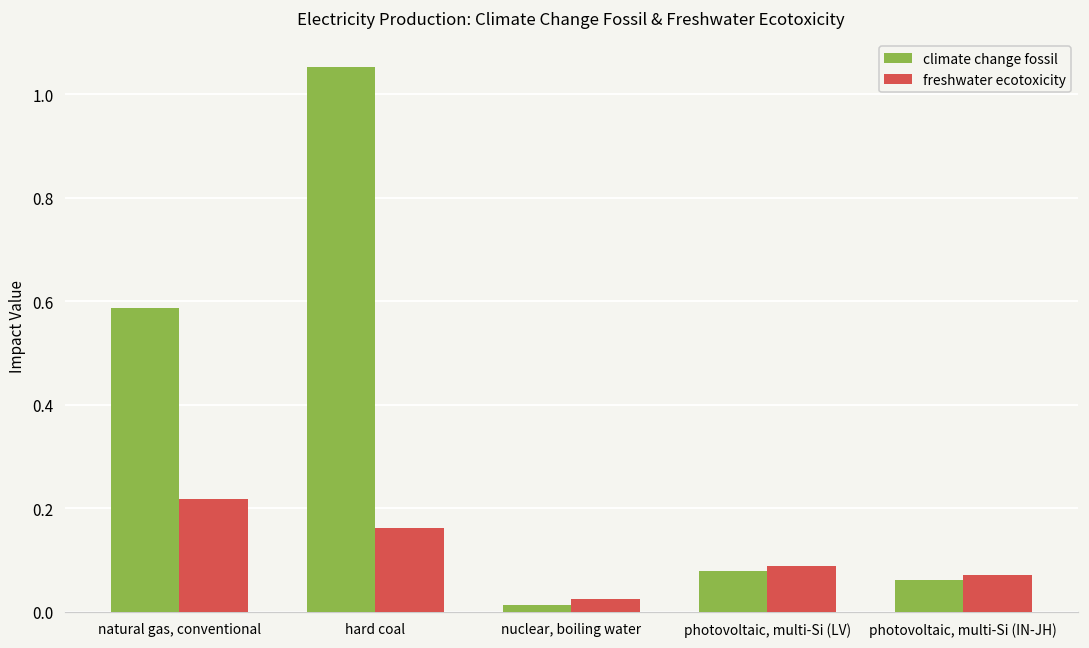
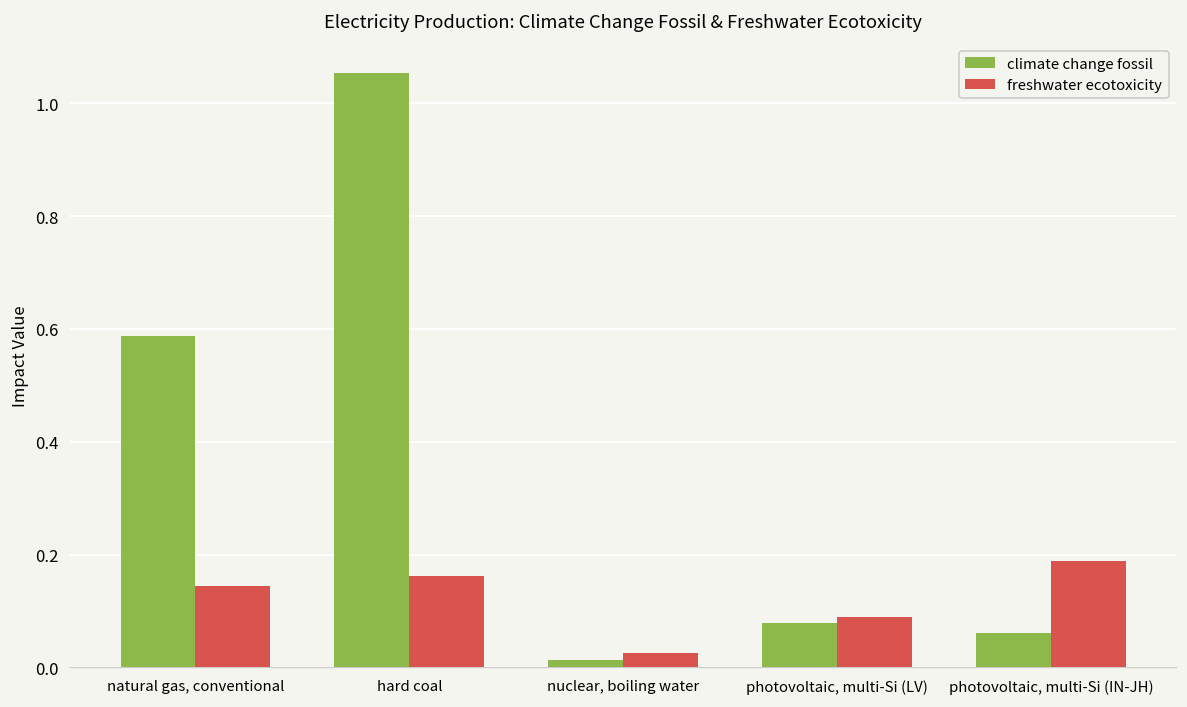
  {
    "climate change fossil": {
      "natural gas, conventional": 0.59,
      "hard coal": 1.05,
      "nuclear, boiling water": 0.01,
      "photovoltaic, multi-Si (LV)": 0.08,
      "photovoltaic, multi-Si (IN-JH)": 0.06
    },
    "freshwater ecotoxicity": {
-     "natural gas, conventional": 0.22,
+     "natural gas, conventional": 0.14,
      "hard coal": 0.16,
      "nuclear, boiling water": 0.03,
      "photovoltaic, multi-Si (LV)": 0.09,
-     "photovoltaic, multi-Si (IN-JH)": 0.07
+     "photovoltaic, multi-Si (IN-JH)": 0.19
    }
  }
